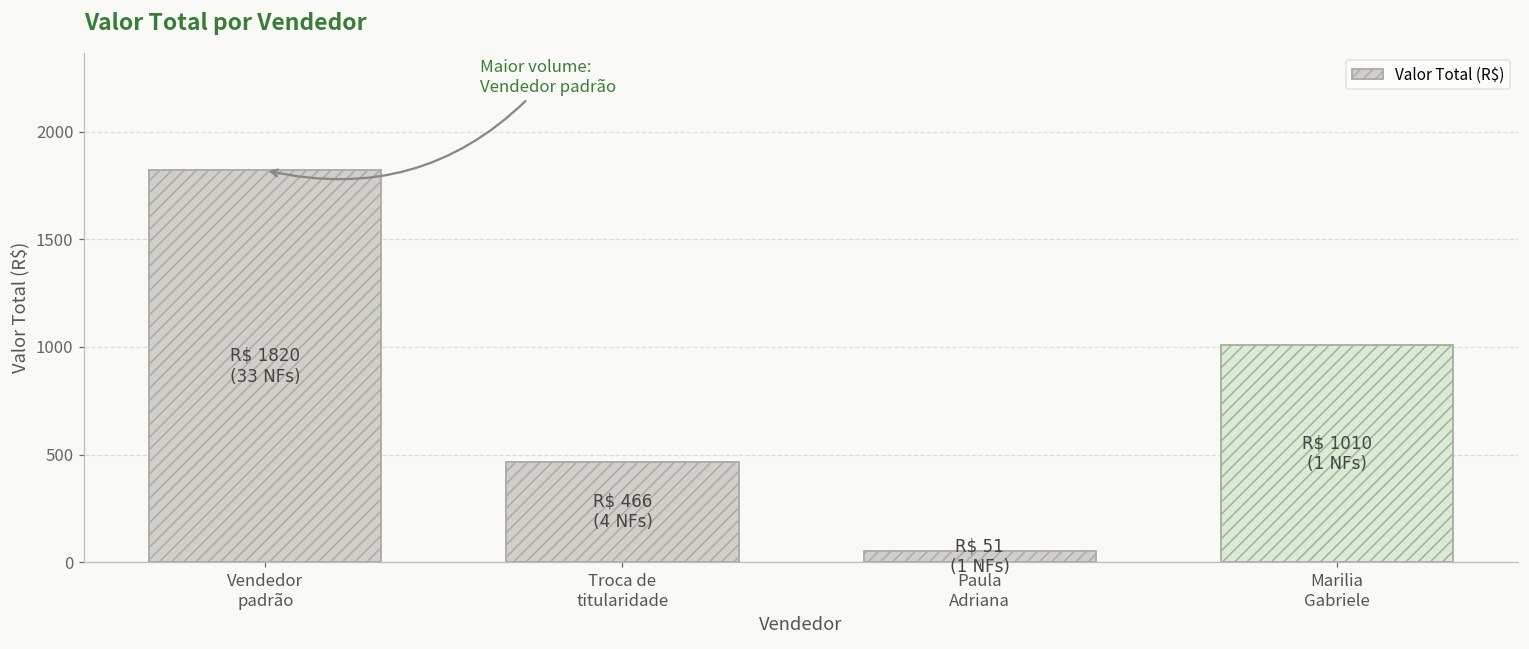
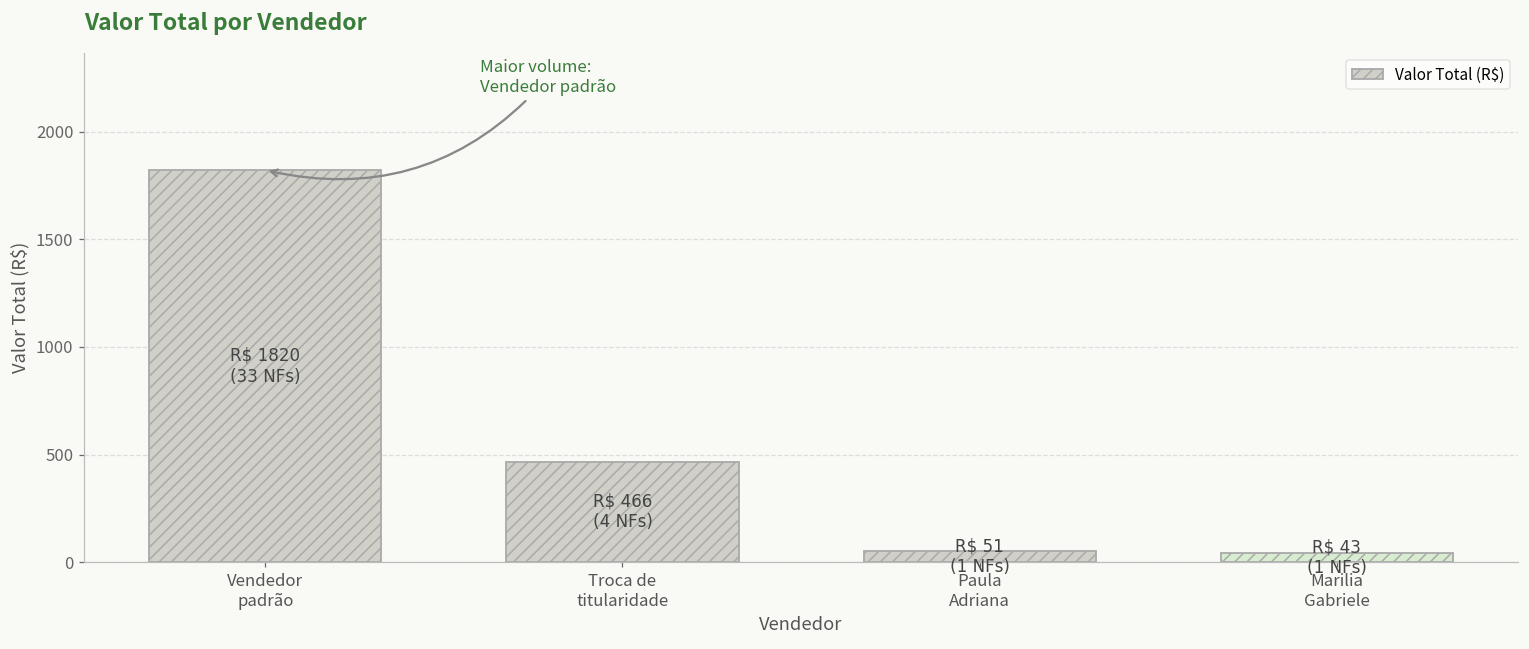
  {
    "Vendedor padrão": 1820,
    "Troca de titularidade": 466,
    "Paula Adriana": 51,
-   "Marilia Gabriele": 1010
+   "Marilia Gabriele": 43
  }
